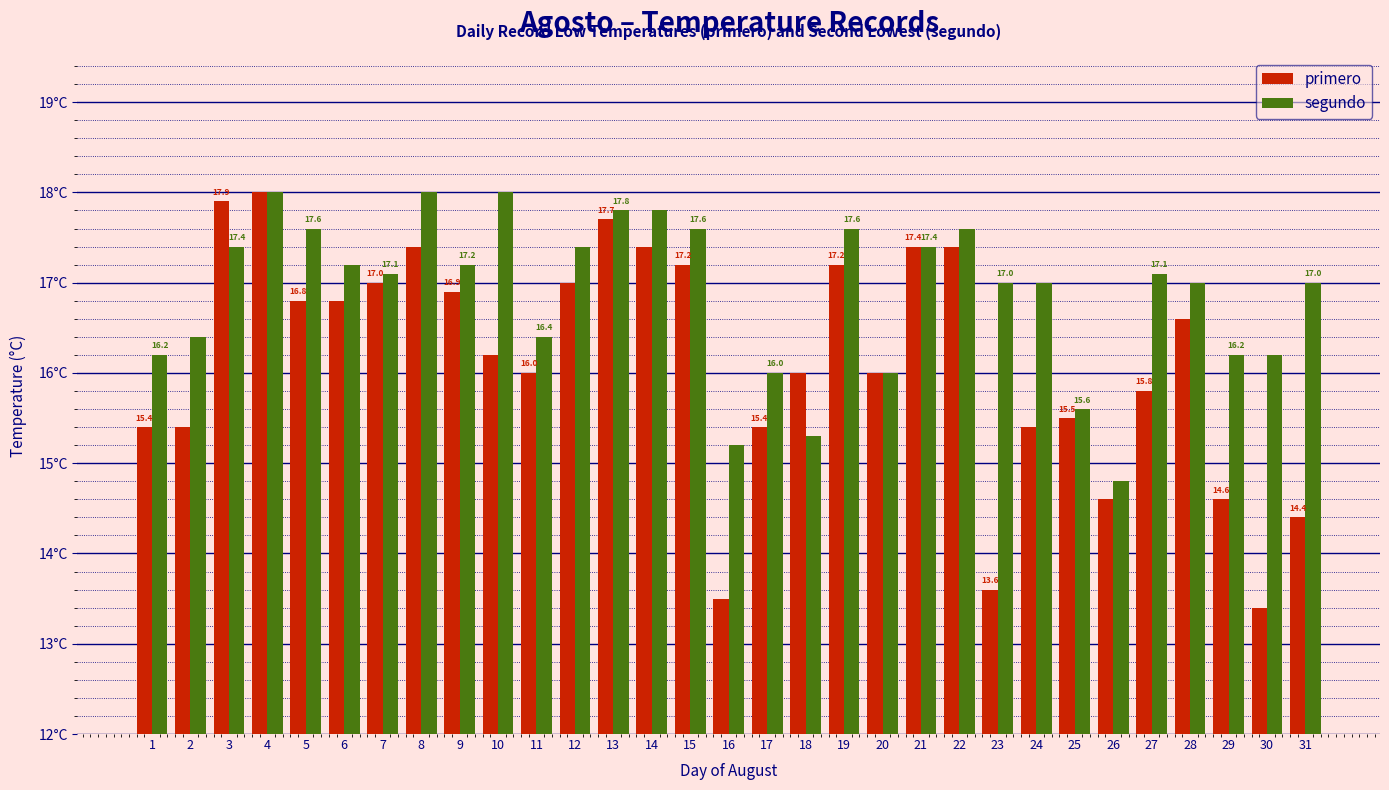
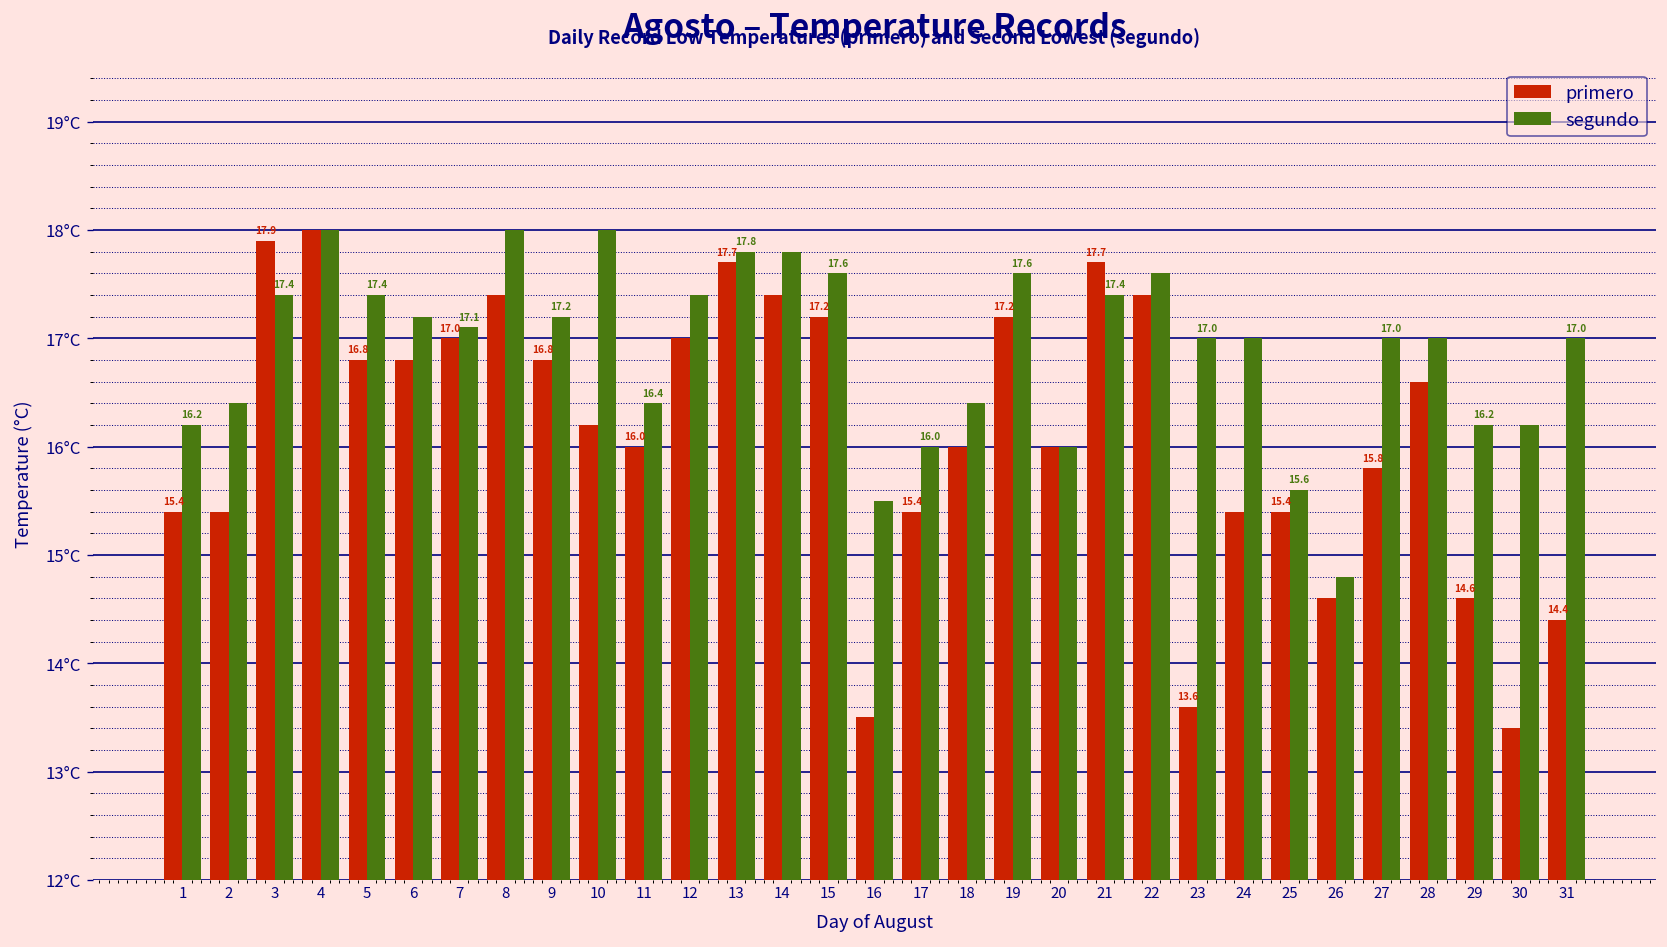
  {
    "primero": {
      "1": "15.4",
      "3": "17.9",
      "5": "16.8",
      "7": "17.0",
-     "9": "16.9",
+     "9": "16.8",
      "11": "16.0",
      "13": "17.7",
      "15": "17.2",
      "17": "15.4",
      "19": "17.2",
-     "21": "17.4",
+     "21": "17.7",
      "23": "13.6",
-     "25": "15.5",
+     "25": "15.4",
      "27": "15.8",
      "29": "14.6",
      "31": "14.4"
    },
    "segundo": {
      "1": "16.2",
      "3": "17.4",
-     "5": "17.6",
+     "5": "17.4",
      "7": "17.1",
      "9": "17.2",
      "11": "16.4",
      "13": "17.8",
      "15": "17.6",
-     "16": "15.2°C",
+     "16": "15.5°C",
      "17": "16.0",
-     "18": "15.3°C",
+     "18": "16.4°C",
      "19": "17.6",
      "21": "17.4",
      "23": "17.0",
      "25": "15.6",
-     "27": "17.1",
+     "27": "17.0",
      "29": "16.2",
      "31": "17.0"
    }
  }
